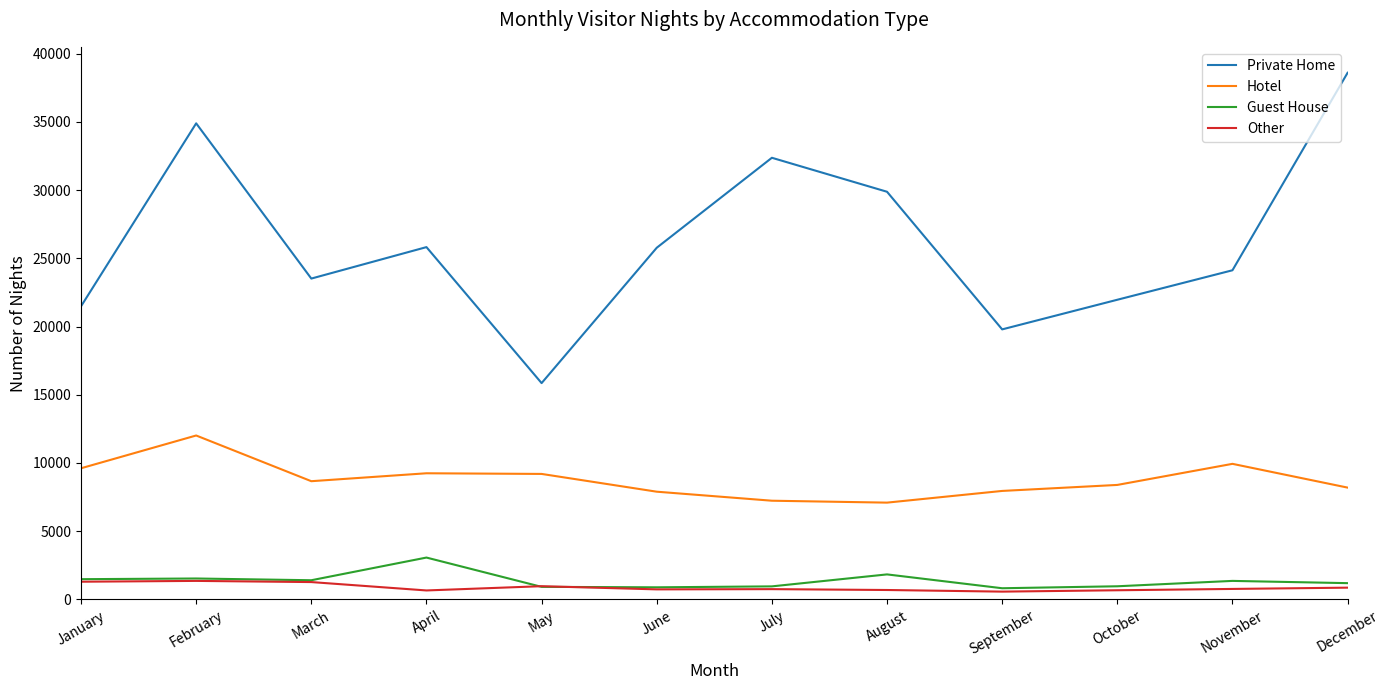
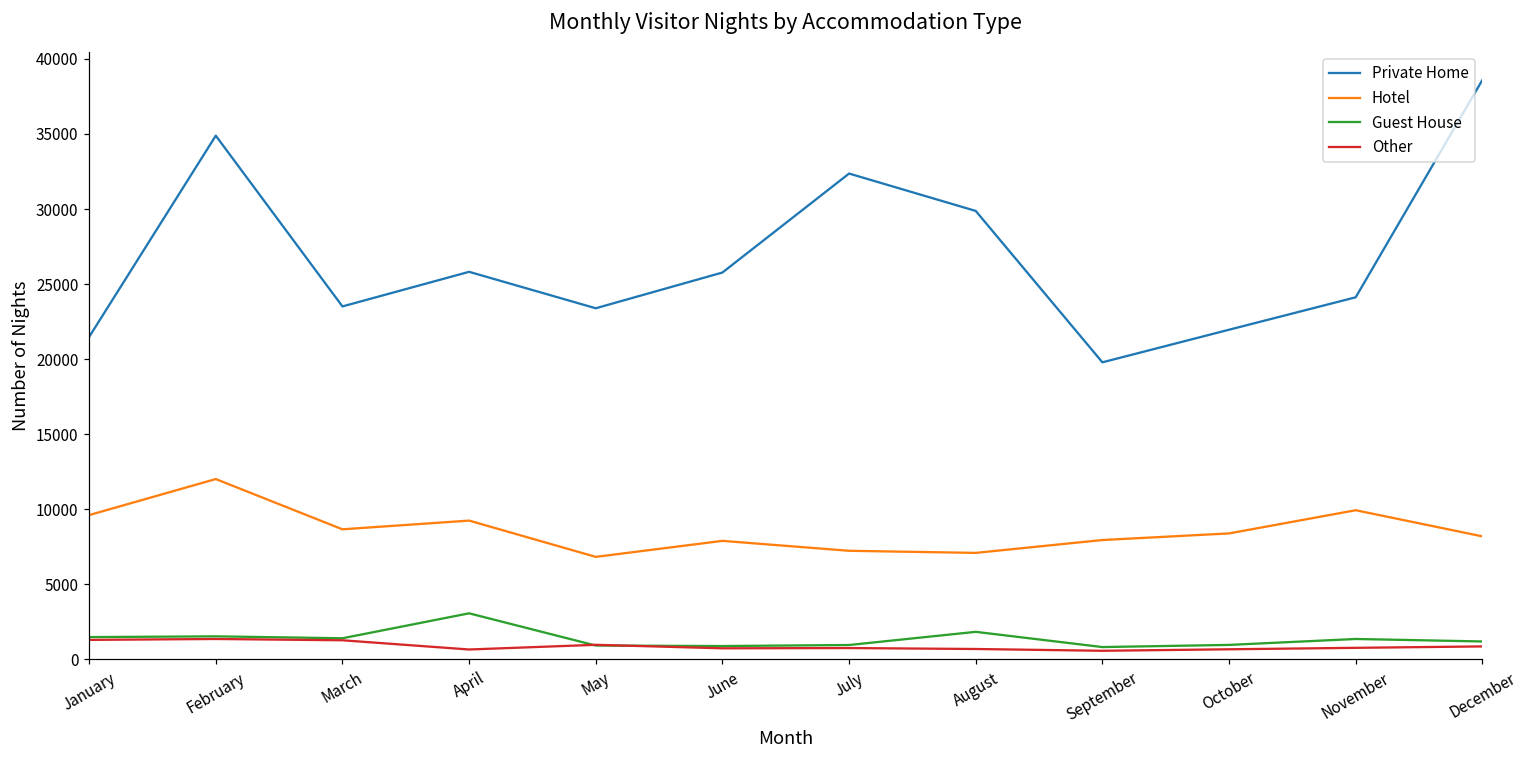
  {
    "Private Home": {
      "January": 21500,
      "February": 34900,
      "March": 23500,
      "April": 25800,
-     "May": 15900,
+     "May": 23400,
      "June": 25800,
      "July": 32400,
      "August": 29900,
      "September": 19800,
      "October": 22000,
      "November": 24100,
      "December": 38600
    },
    "Hotel": {
      "January": 9600,
      "February": 12000,
      "March": 8700,
      "April": 9200,
-     "May": 9200,
+     "May": 6800,
      "June": 7900,
      "July": 7200,
      "August": 7100,
      "September": 8000,
      "October": 8400,
      "November": 9900,
      "December": 8200
    },
    "Guest House": {
      "April": 3100,
      "July": 1000,
      "August": 1800,
      "September": 800,
      "October": 1000,
      "November": 1400,
      "December": 1200
    },
    "Other": {
      "April": 700,
      "July": 800,
      "August": 700,
      "September": 600,
      "October": 700,
      "November": 800,
      "December": 900
    }
  }
